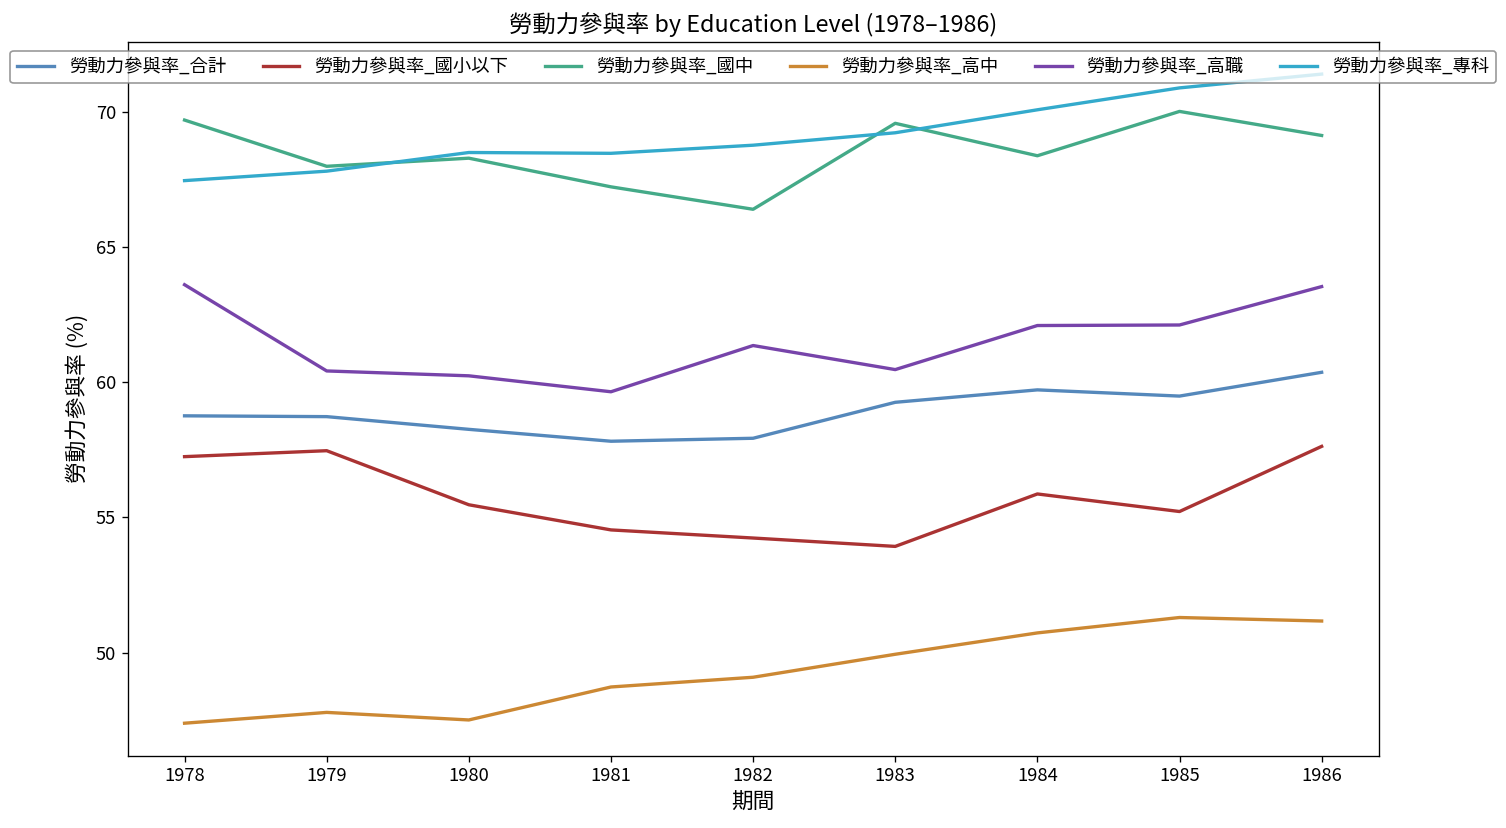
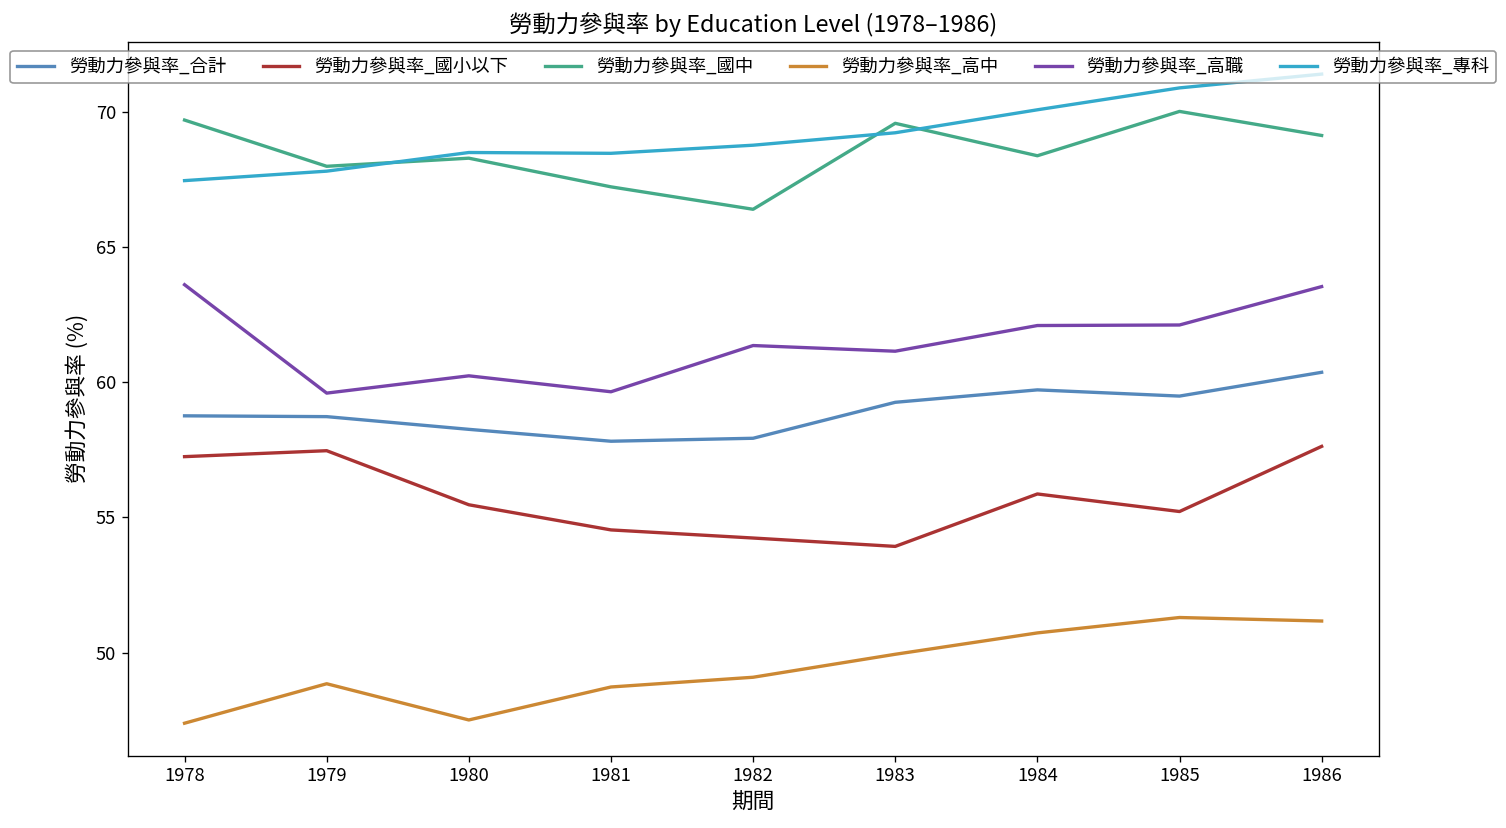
  {
    "勞動力參與率_國小以下": {
      "1978": 57.3,
      "1979": 57.5,
      "1980": 55.5,
      "1981": 54.5,
      "1982": 54.2,
      "1983": 53.9,
      "1984": 55.9,
      "1985": 55.2,
      "1986": 57.6
    },
    "勞動力參與率_國中": {
      "1978": 69.7,
      "1979": 68.0,
      "1980": 68.3,
      "1981": 67.2,
      "1982": 66.4,
      "1983": 69.6,
      "1984": 68.4,
      "1985": 70.0,
      "1986": 69.1
    },
    "勞動力參與率_高中": {
      "1978": 47.4,
-     "1979": 47.8,
+     "1979": 48.9,
      "1980": 47.5,
      "1981": 48.7,
      "1982": 49.1,
      "1983": 49.9,
      "1984": 50.7,
      "1985": 51.3,
      "1986": 51.2
    },
    "勞動力參與率_高職": {
      "1978": 63.6,
-     "1979": 60.4,
+     "1979": 59.6,
      "1980": 60.2,
      "1981": 59.7,
      "1982": 61.4,
-     "1983": 60.5,
+     "1983": 61.2,
      "1984": 62.1,
      "1985": 62.1,
      "1986": 63.5
    }
  }
